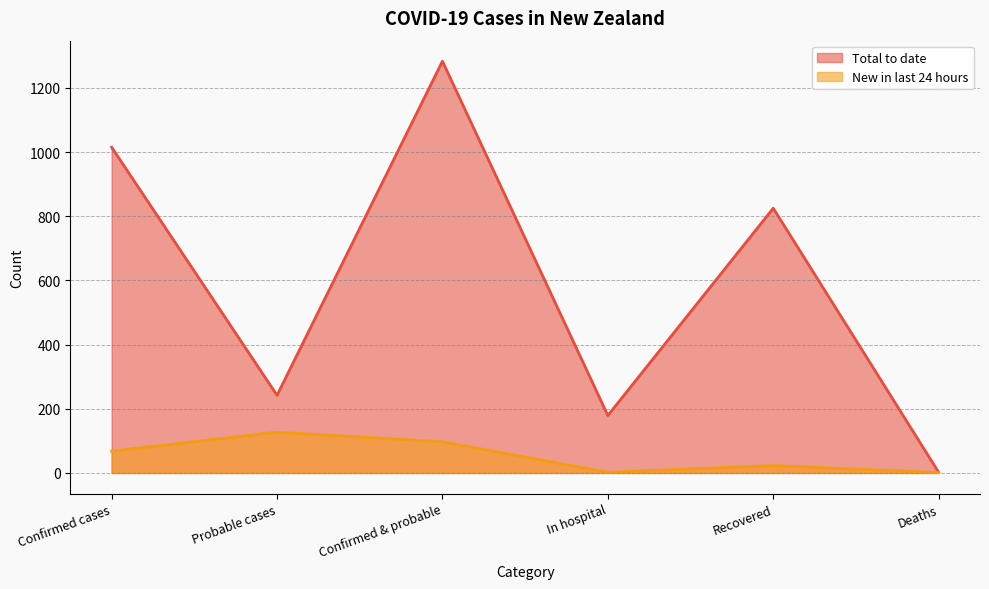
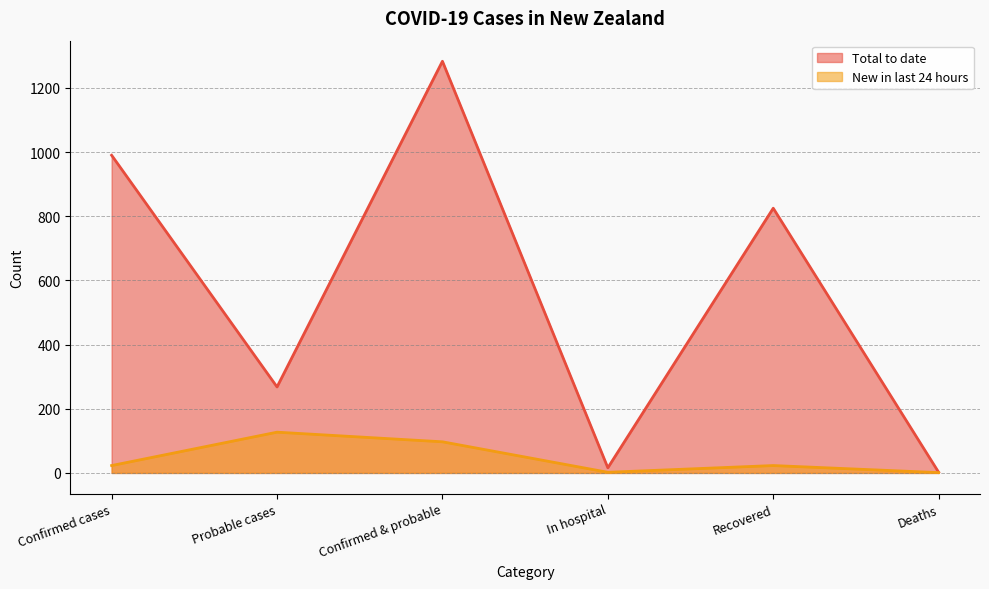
  {
    "Total to date": {
-     "Confirmed cases": 1020,
-     "Probable cases": 240,
+     "Confirmed cases": 990,
+     "Probable cases": 270,
      "Confirmed & probable": 1280,
-     "In hospital": 180,
+     "In hospital": 20,
      "Recovered": 830
    },
    "New in last 24 hours": {
-     "Confirmed cases": 70,
+     "Confirmed cases": 20,
      "Probable cases": 130,
      "Confirmed & probable": 100,
      "In hospital": 0,
      "Recovered": 20
    }
  }
